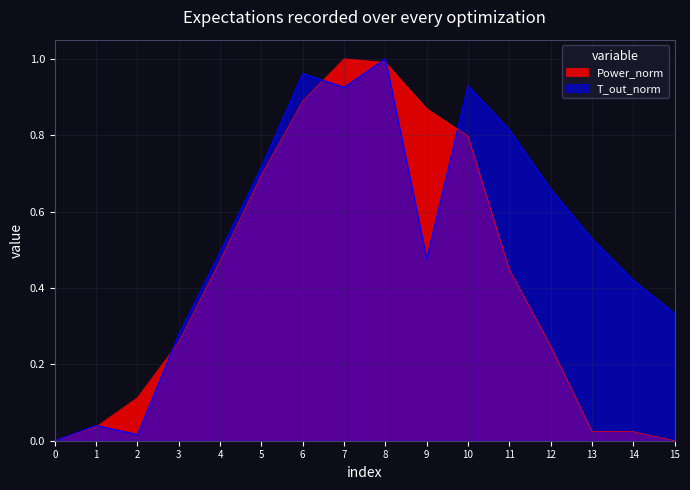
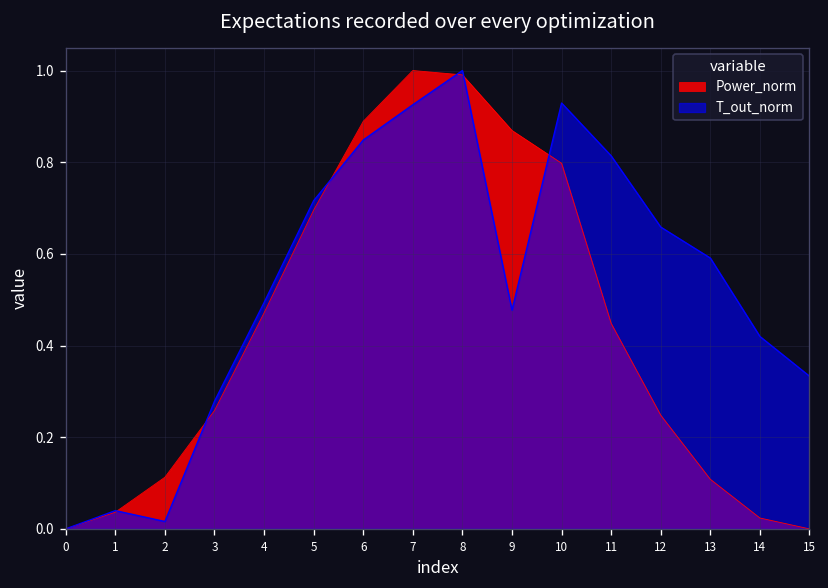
  {
    "Power_norm": {
      "2": 0.11,
      "3": 0.26,
      "4": 0.47,
      "5": 0.70,
      "6": 0.89,
      "7": 1.00,
      "8": 0.99,
      "9": 0.87,
      "10": 0.80,
      "11": 0.45,
      "12": 0.25,
-     "13": 0.02,
+     "13": 0.11,
      "14": 0.02,
      "15": 0.00
    },
    "T_out_norm": {
      "2": 0.02,
      "3": 0.28,
      "4": 0.49,
      "5": 0.72,
-     "6": 0.96,
+     "6": 0.85,
      "7": 0.93,
      "8": 1.00,
      "9": 0.48,
      "10": 0.93,
      "11": 0.81,
      "12": 0.66,
-     "13": 0.53,
+     "13": 0.59,
      "14": 0.42,
      "15": 0.33
    }
  }
